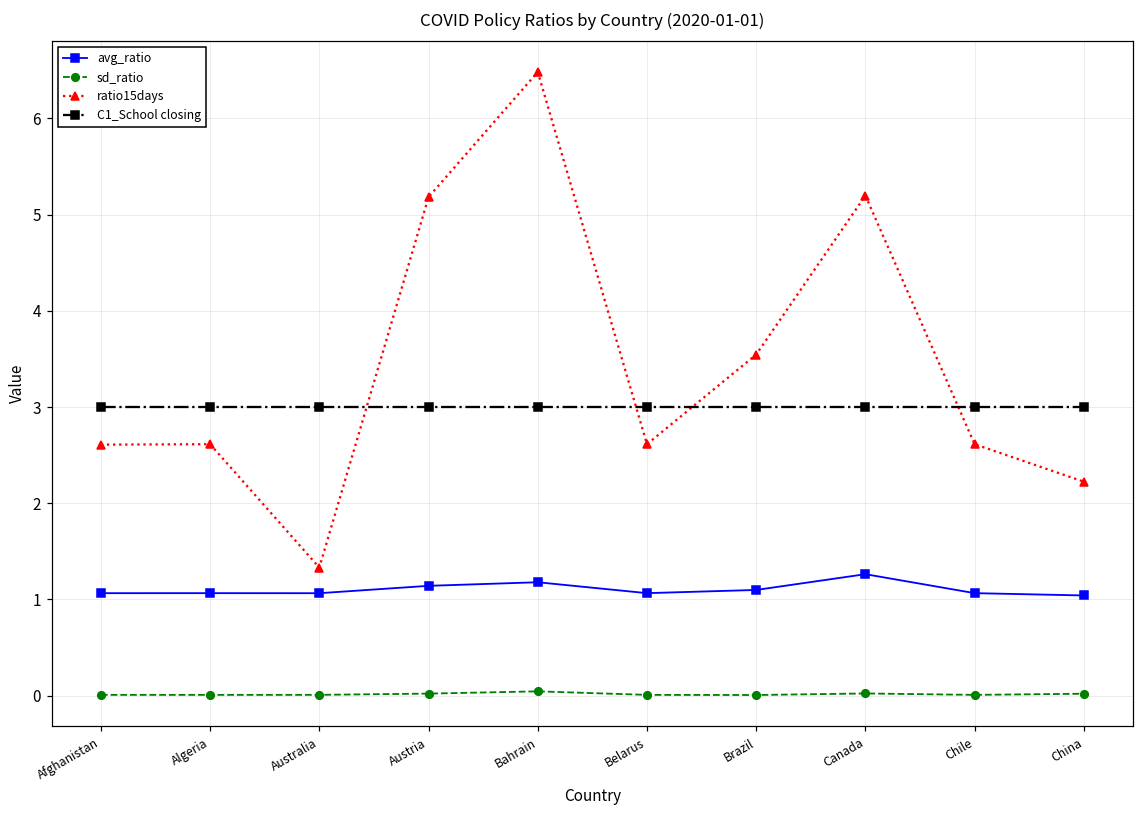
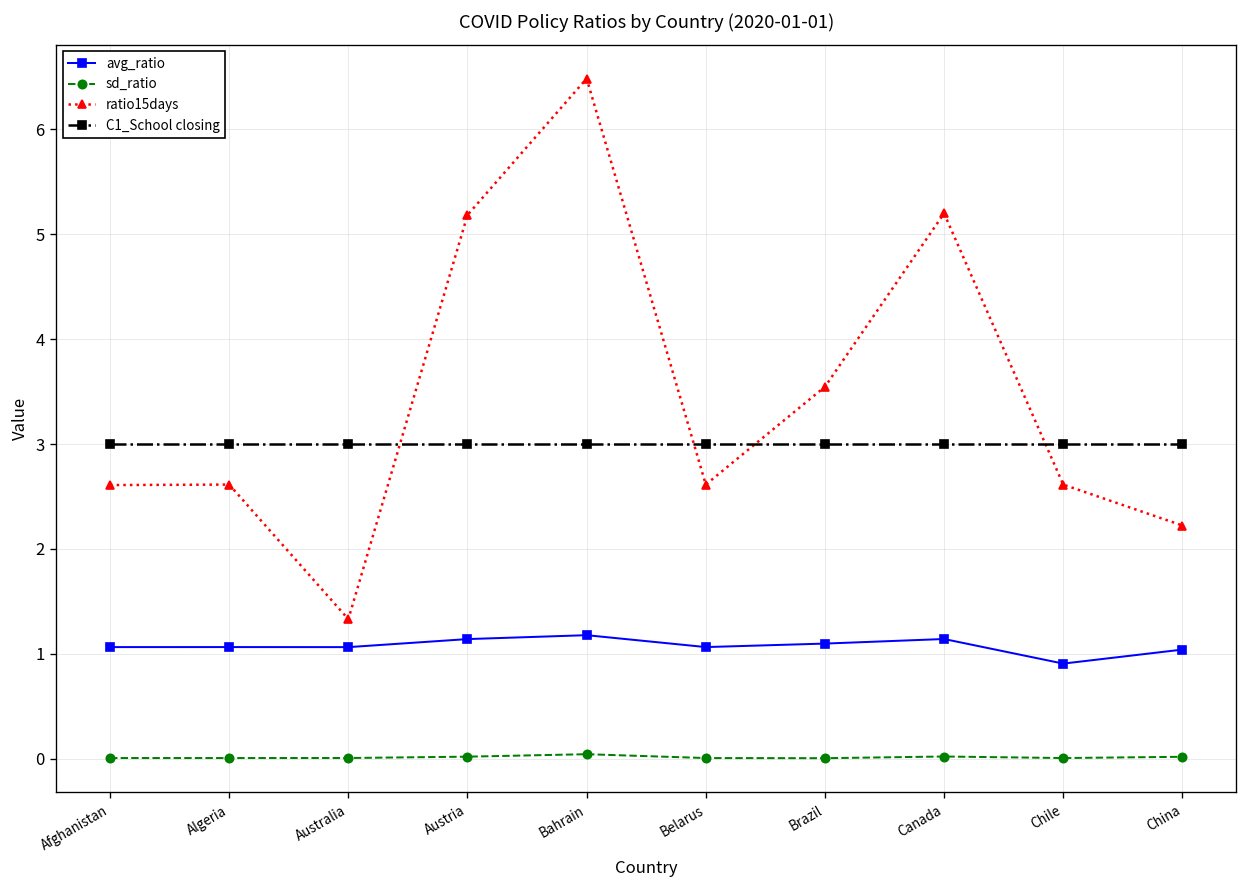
  {
    "avg_ratio": {
      "Afghanistan": 1.1,
      "Algeria": 1.1,
      "Australia": 1.1,
      "Austria": 1.1,
      "Bahrain": 1.2,
      "Belarus": 1.1,
      "Brazil": 1.1,
-     "Canada": 1.3,
-     "Chile": 1.1,
+     "Canada": 1.1,
+     "Chile": 0.9,
      "China": 1.0
    },
    "sd_ratio": {
      "Afghanistan": 0.0,
      "Algeria": 0.0,
      "Australia": 0.0,
      "Austria": 0.0,
      "Bahrain": 0.0,
      "Belarus": 0.0,
      "Brazil": 0.0,
      "Canada": 0.0,
      "Chile": 0.0,
      "China": 0.0
    },
    "ratio15days": {
      "Afghanistan": 2.6,
      "Algeria": 2.6,
      "Australia": 1.3,
      "Austria": 5.2,
      "Bahrain": 6.5,
      "Belarus": 2.6,
      "Brazil": 3.5,
      "Canada": 5.2,
      "Chile": 2.6,
      "China": 2.2
    },
    "C1_School closing": {
      "Afghanistan": 3.0,
      "Algeria": 3.0,
      "Australia": 3.0,
      "Austria": 3.0,
      "Bahrain": 3.0,
      "Belarus": 3.0,
      "Brazil": 3.0,
      "Canada": 3.0,
      "Chile": 3.0,
      "China": 3.0
    }
  }
